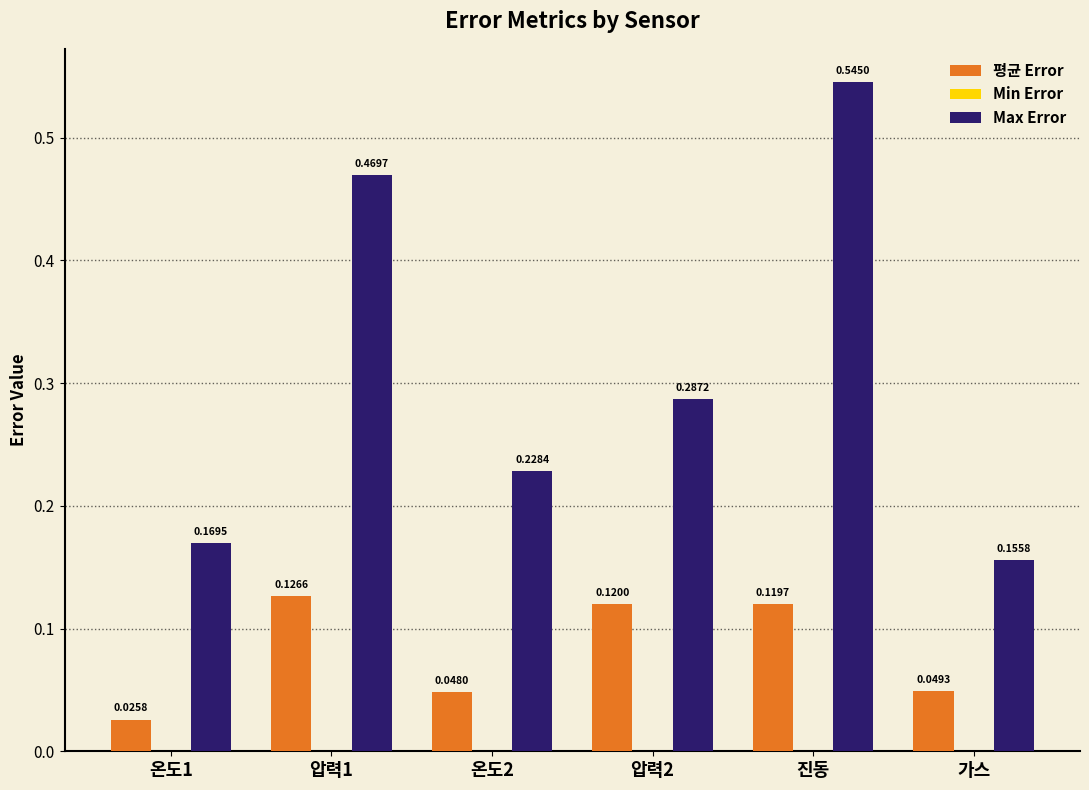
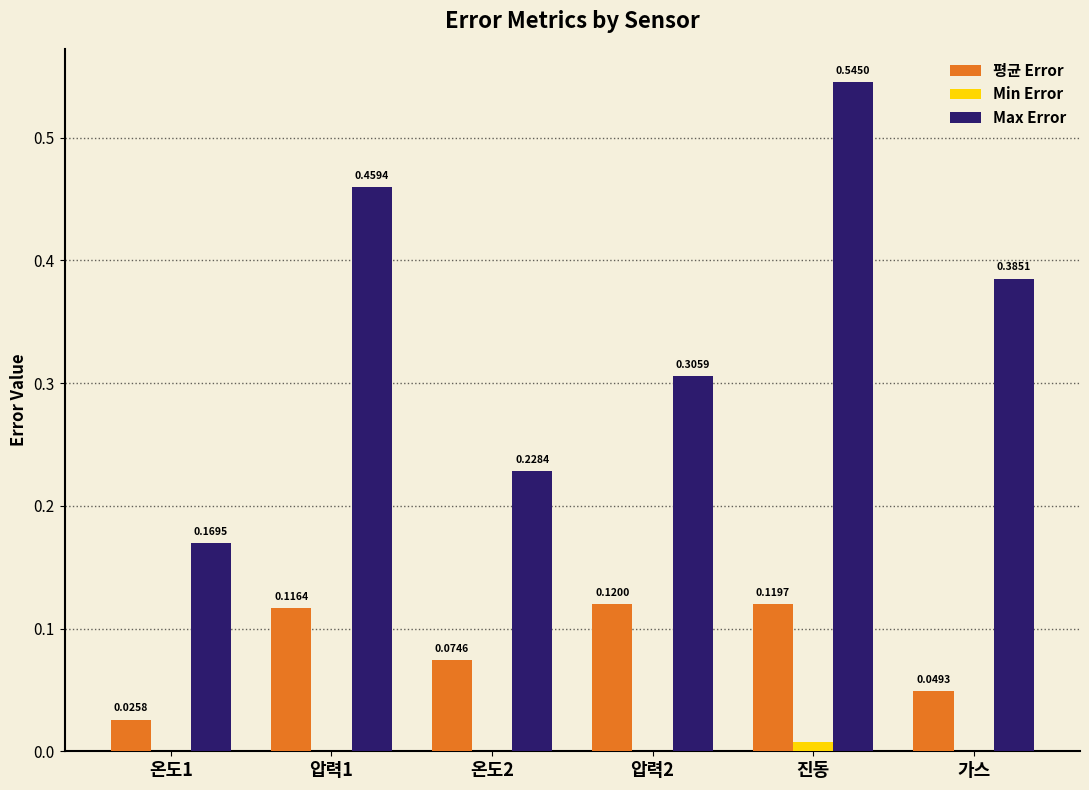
  {
    "평균 Error": {
      "온도1": 0.0258,
-     "압력1": 0.1266,
-     "온도2": 0.0480,
+     "압력1": 0.1164,
+     "온도2": 0.0746,
      "압력2": 0.1200,
      "진동": 0.1197,
      "가스": 0.0493
    },
    "Min Error": {
-     "진동": 0.000
+     "진동": 0.007
    },
    "Max Error": {
      "온도1": 0.1695,
-     "압력1": 0.4697,
+     "압력1": 0.4594,
      "온도2": 0.2284,
-     "압력2": 0.2872,
+     "압력2": 0.3059,
      "진동": 0.5450,
-     "가스": 0.1558
+     "가스": 0.3851
    }
  }
